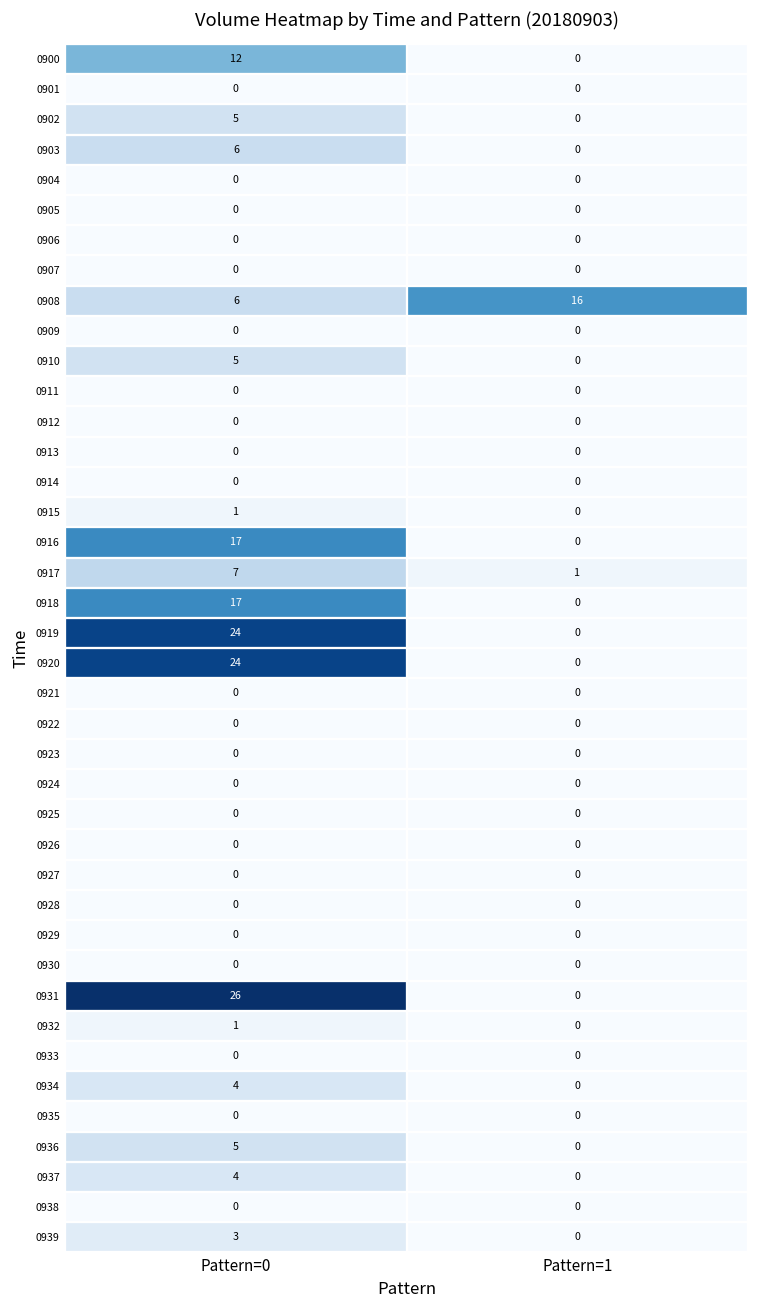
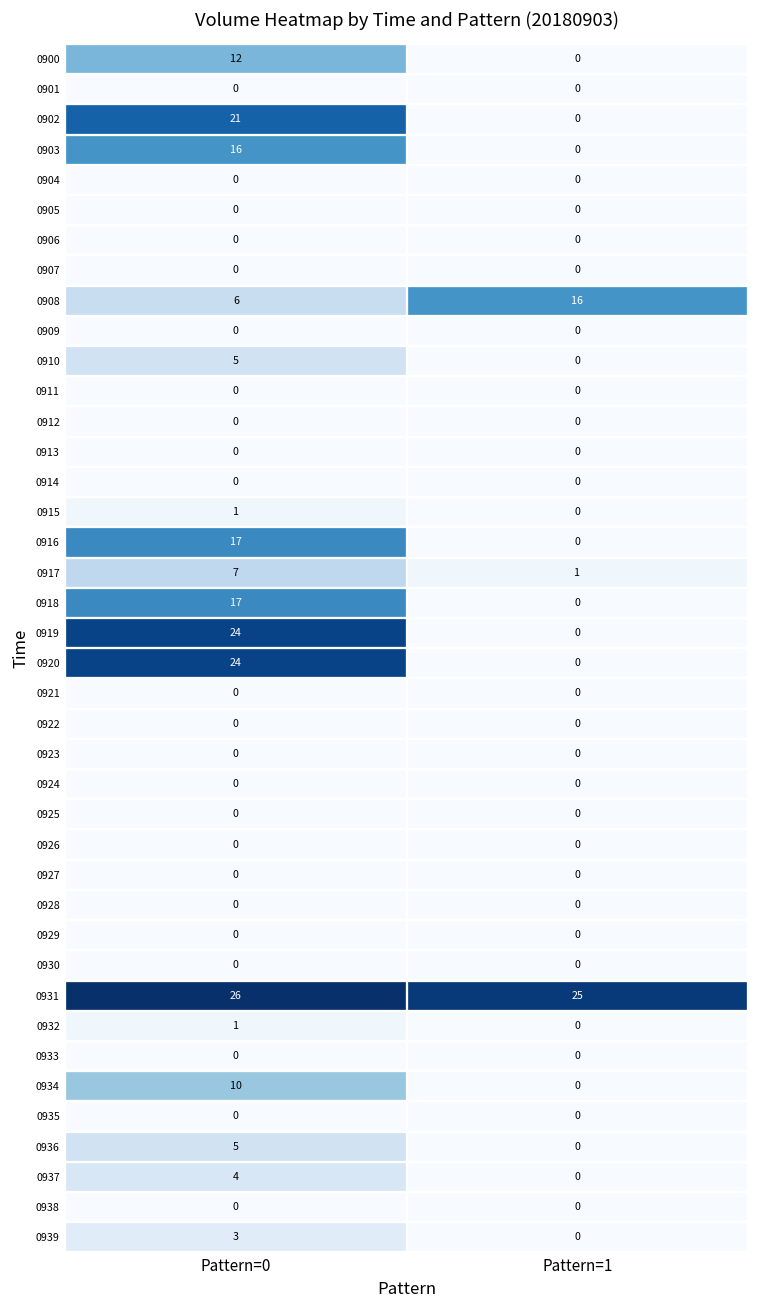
  {
    "0900": {
      "Pattern=0": 12,
      "Pattern=1": 0
    },
    "0901": {
      "Pattern=0": 0,
      "Pattern=1": 0
    },
    "0902": {
-     "Pattern=0": 5,
+     "Pattern=0": 21,
      "Pattern=1": 0
    },
    "0903": {
-     "Pattern=0": 6,
+     "Pattern=0": 16,
      "Pattern=1": 0
    },
    "0904": {
      "Pattern=0": 0,
      "Pattern=1": 0
    },
    "0905": {
      "Pattern=0": 0,
      "Pattern=1": 0
    },
    "0906": {
      "Pattern=0": 0,
      "Pattern=1": 0
    },
    "0907": {
      "Pattern=0": 0,
      "Pattern=1": 0
    },
    "0908": {
      "Pattern=0": 6,
      "Pattern=1": 16
    },
    "0909": {
      "Pattern=0": 0,
      "Pattern=1": 0
    },
    "0910": {
      "Pattern=0": 5,
      "Pattern=1": 0
    },
    "0911": {
      "Pattern=0": 0,
      "Pattern=1": 0
    },
    "0912": {
      "Pattern=0": 0,
      "Pattern=1": 0
    },
    "0913": {
      "Pattern=0": 0,
      "Pattern=1": 0
    },
    "0914": {
      "Pattern=0": 0,
      "Pattern=1": 0
    },
    "0915": {
      "Pattern=0": 1,
      "Pattern=1": 0
    },
    "0916": {
      "Pattern=0": 17,
      "Pattern=1": 0
    },
    "0917": {
      "Pattern=0": 7,
      "Pattern=1": 1
    },
    "0918": {
      "Pattern=0": 17,
      "Pattern=1": 0
    },
    "0919": {
      "Pattern=0": 24,
      "Pattern=1": 0
    },
    "0920": {
      "Pattern=0": 24,
      "Pattern=1": 0
    },
    "0921": {
      "Pattern=0": 0,
      "Pattern=1": 0
    },
    "0922": {
      "Pattern=0": 0,
      "Pattern=1": 0
    },
    "0923": {
      "Pattern=0": 0,
      "Pattern=1": 0
    },
    "0924": {
      "Pattern=0": 0,
      "Pattern=1": 0
    },
    "0925": {
      "Pattern=0": 0,
      "Pattern=1": 0
    },
    "0926": {
      "Pattern=0": 0,
      "Pattern=1": 0
    },
    "0927": {
      "Pattern=0": 0,
      "Pattern=1": 0
    },
    "0928": {
      "Pattern=0": 0,
      "Pattern=1": 0
    },
    "0929": {
      "Pattern=0": 0,
      "Pattern=1": 0
    },
    "0930": {
      "Pattern=0": 0,
      "Pattern=1": 0
    },
    "0931": {
      "Pattern=0": 26,
-     "Pattern=1": 0
+     "Pattern=1": 25
    },
    "0932": {
      "Pattern=0": 1,
      "Pattern=1": 0
    },
    "0933": {
      "Pattern=0": 0,
      "Pattern=1": 0
    },
    "0934": {
-     "Pattern=0": 4,
+     "Pattern=0": 10,
      "Pattern=1": 0
    },
    "0935": {
      "Pattern=0": 0,
      "Pattern=1": 0
    },
    "0936": {
      "Pattern=0": 5,
      "Pattern=1": 0
    },
    "0937": {
      "Pattern=0": 4,
      "Pattern=1": 0
    },
    "0938": {
      "Pattern=0": 0,
      "Pattern=1": 0
    },
    "0939": {
      "Pattern=0": 3,
      "Pattern=1": 0
    }
  }
